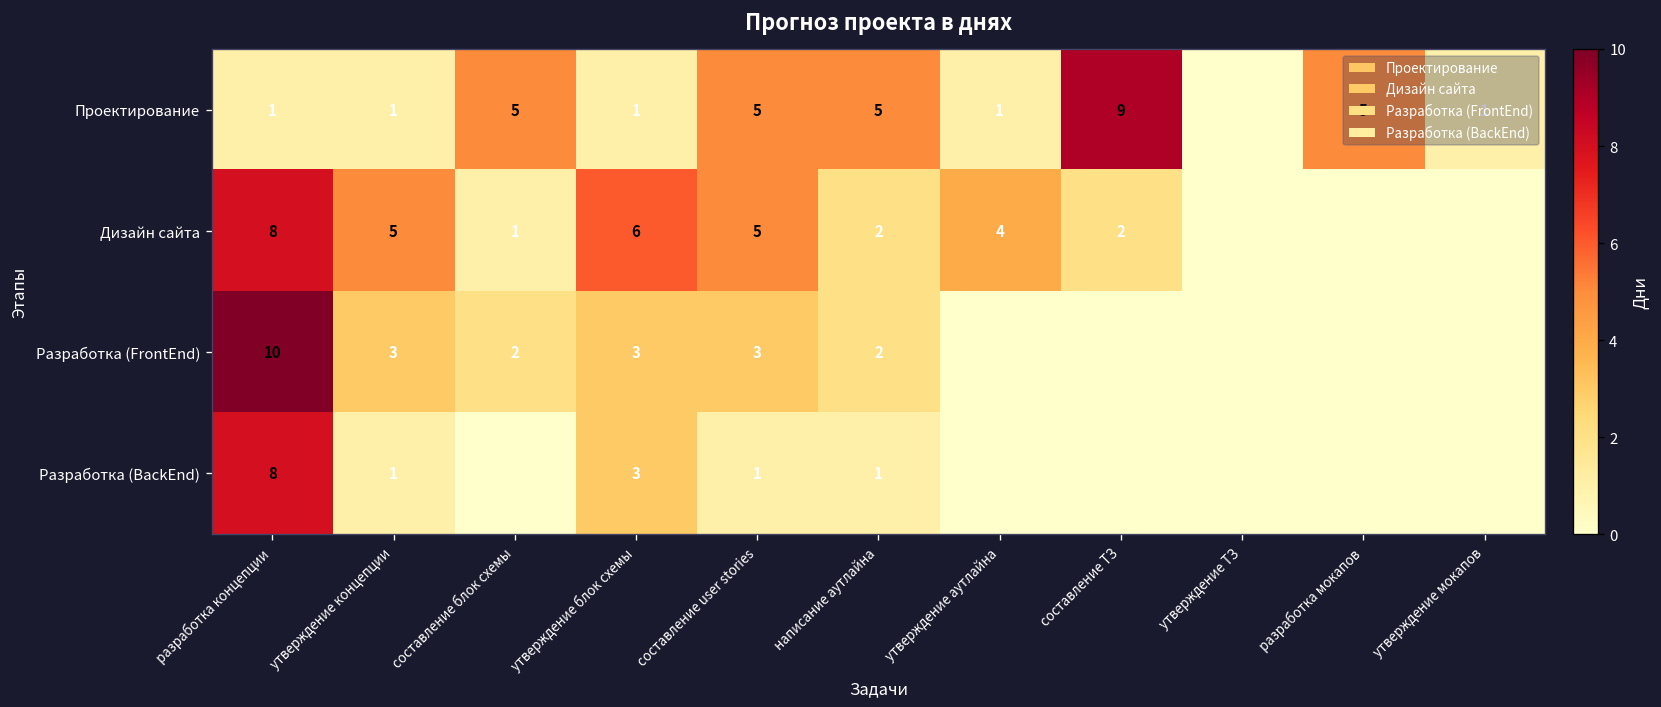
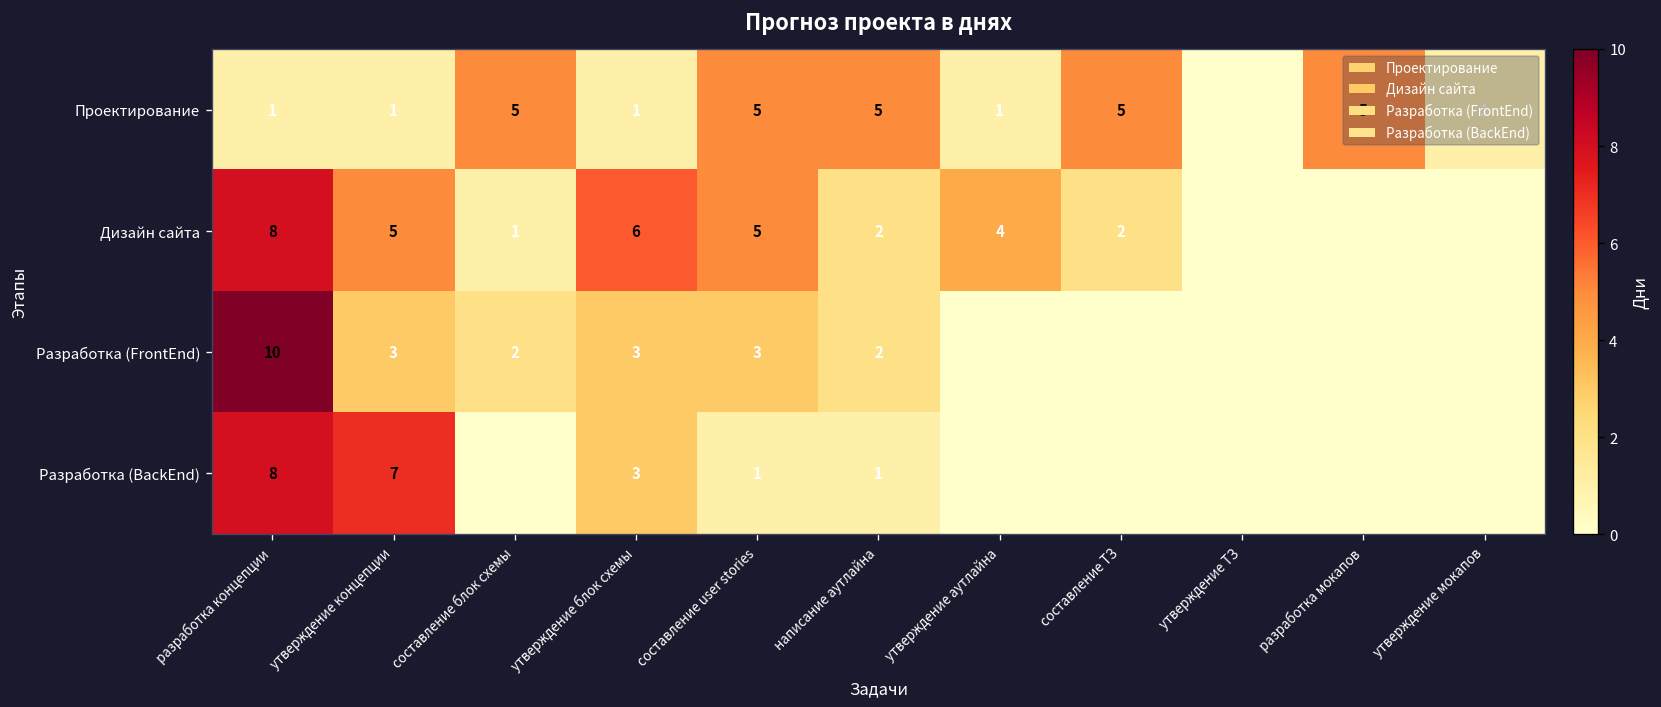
  {
    "Проектирование": {
      "разработка концепции": 1,
      "утверждение концепции": 1,
      "составление блок схемы": 5,
      "утверждение блок схемы": 1,
      "составление user stories": 5,
      "написание аутлайна": 5,
      "утверждение аутлайна": 1,
-     "составление ТЗ": 9
+     "составление ТЗ": 5
    },
    "Дизайн сайта": {
      "разработка концепции": 8,
      "утверждение концепции": 5,
      "составление блок схемы": 1,
      "утверждение блок схемы": 6,
      "составление user stories": 5,
      "написание аутлайна": 2,
      "утверждение аутлайна": 4,
      "составление ТЗ": 2
    },
    "Разработка (FrontEnd)": {
      "разработка концепции": 10,
      "утверждение концепции": 3,
      "составление блок схемы": 2,
      "утверждение блок схемы": 3,
      "составление user stories": 3,
      "написание аутлайна": 2
    },
    "Разработка (BackEnd)": {
      "разработка концепции": 8,
-     "утверждение концепции": 1,
+     "утверждение концепции": 7,
      "утверждение блок схемы": 3,
      "составление user stories": 1,
      "написание аутлайна": 1
    }
  }
